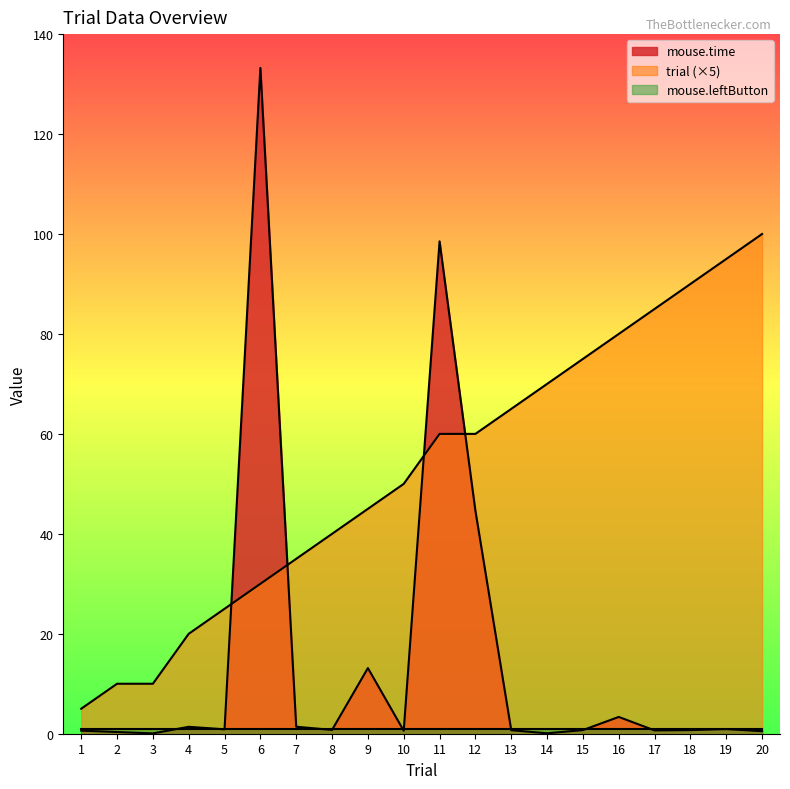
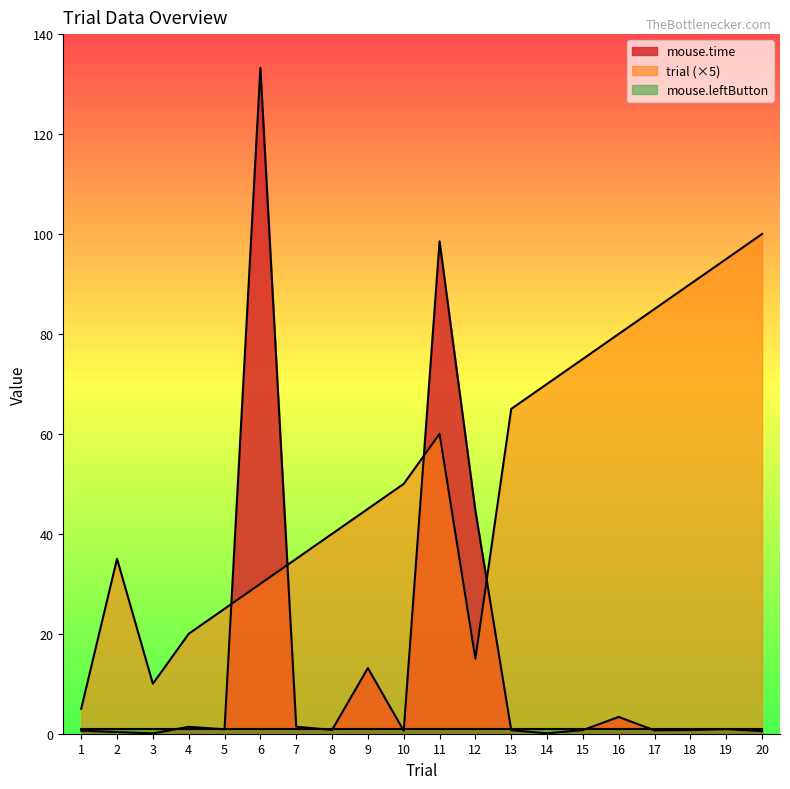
  {
    "mouse.time": {
      "2": 0,
      "3": 0,
      "6": 133,
      "9": 13,
      "11": 99,
      "12": 45,
      "14": 0,
      "16": 3
    },
    "trial (×5)": {
      "1": 5,
-     "2": 10,
+     "2": 35,
      "3": 10,
      "4": 20,
      "5": 25,
      "6": 30,
      "7": 35,
      "8": 40,
      "9": 45,
      "10": 50,
      "11": 60,
-     "12": 60,
+     "12": 15,
      "13": 65,
      "14": 70,
      "15": 75,
      "16": 80,
      "17": 85,
      "18": 90,
      "19": 95,
      "20": 100
    },
    "mouse.leftButton": {
      "2": 1,
      "3": 1,
      "6": 1,
      "9": 1,
      "11": 1,
      "12": 1,
      "14": 1,
      "16": 1
    }
  }
